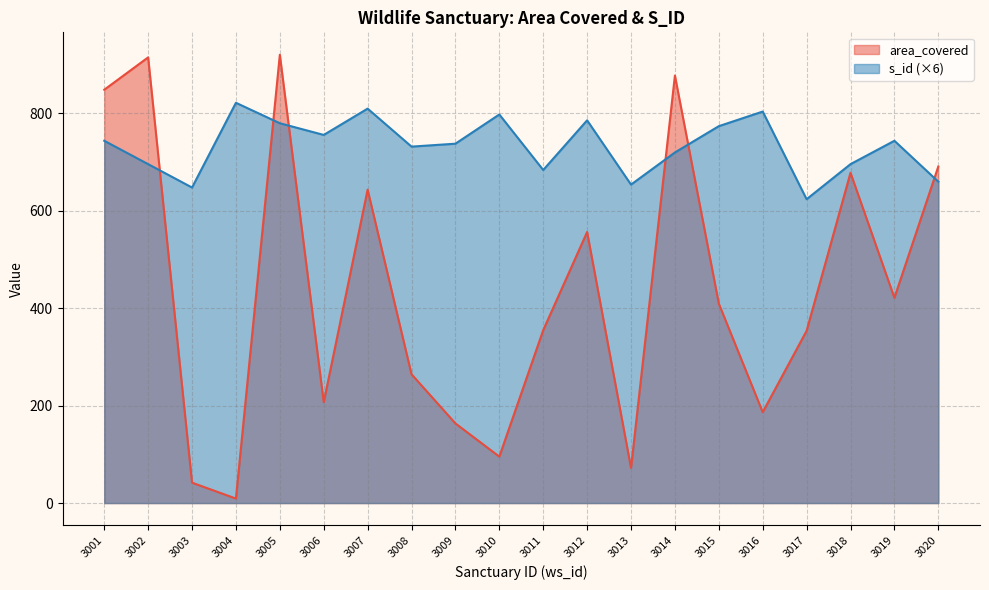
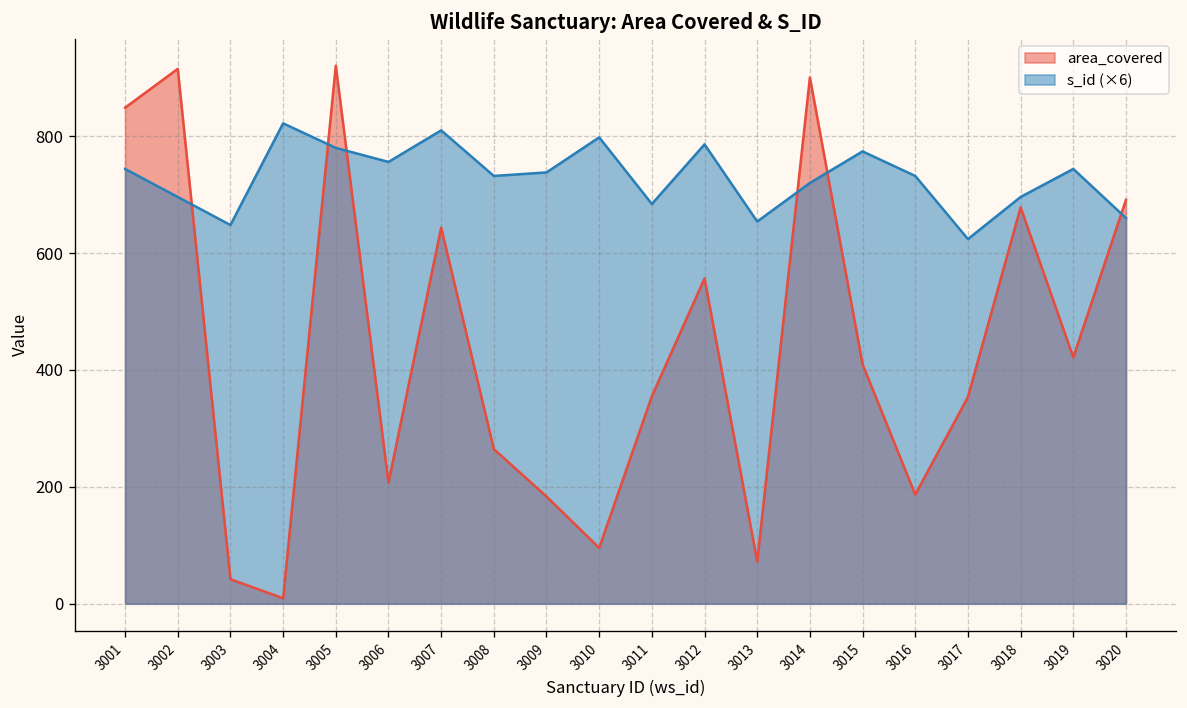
  {
    "area_covered": {
      "3001": 850,
      "3002": 920,
      "3003": 40,
      "3004": 10,
      "3005": 920,
      "3006": 210,
      "3007": 640,
      "3008": 260,
-     "3009": 160,
+     "3009": 180,
      "3010": 100,
      "3011": 360,
      "3012": 560,
      "3013": 70,
-     "3014": 880,
+     "3014": 900,
      "3015": 410,
      "3016": 190,
      "3017": 350,
      "3018": 680,
      "3019": 420,
      "3020": 690
    },
    "s_id (×6)": {
      "3001": 740,
      "3002": 700,
      "3003": 650,
      "3004": 820,
      "3005": 780,
      "3006": 760,
      "3007": 810,
      "3008": 730,
      "3009": 740,
      "3010": 800,
      "3011": 680,
      "3012": 790,
      "3013": 650,
      "3014": 720,
      "3015": 770,
-     "3016": 800,
+     "3016": 730,
      "3017": 620,
      "3018": 700,
      "3019": 740,
      "3020": 660
    }
  }
